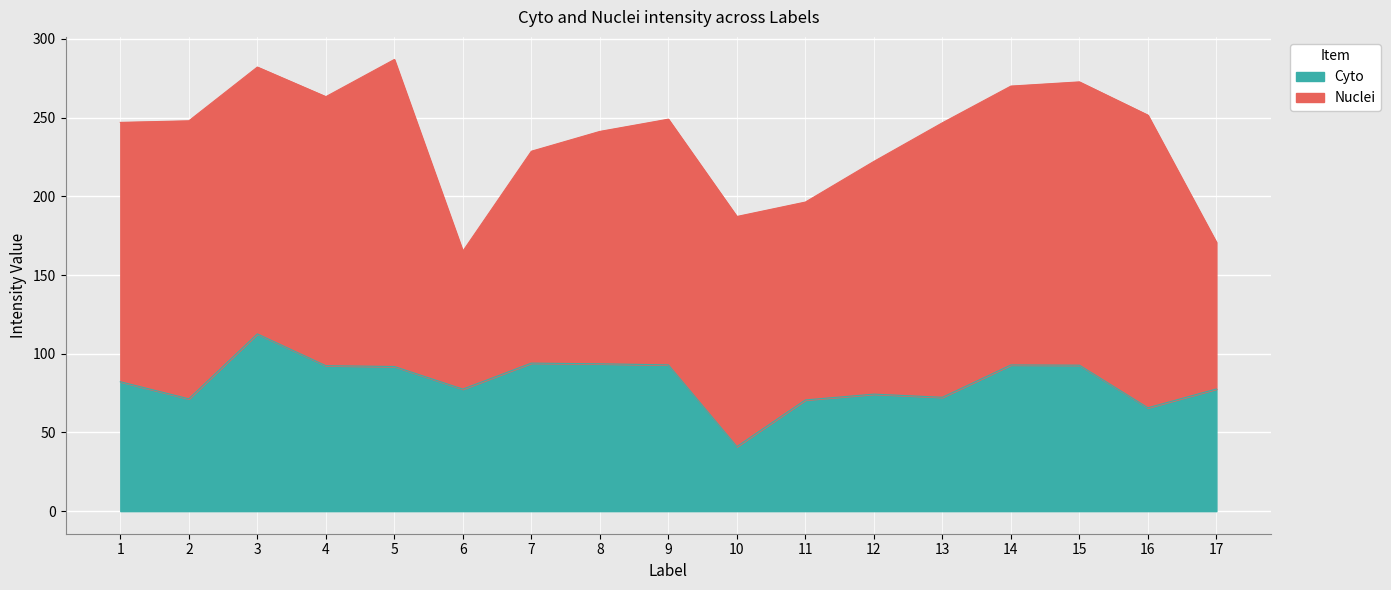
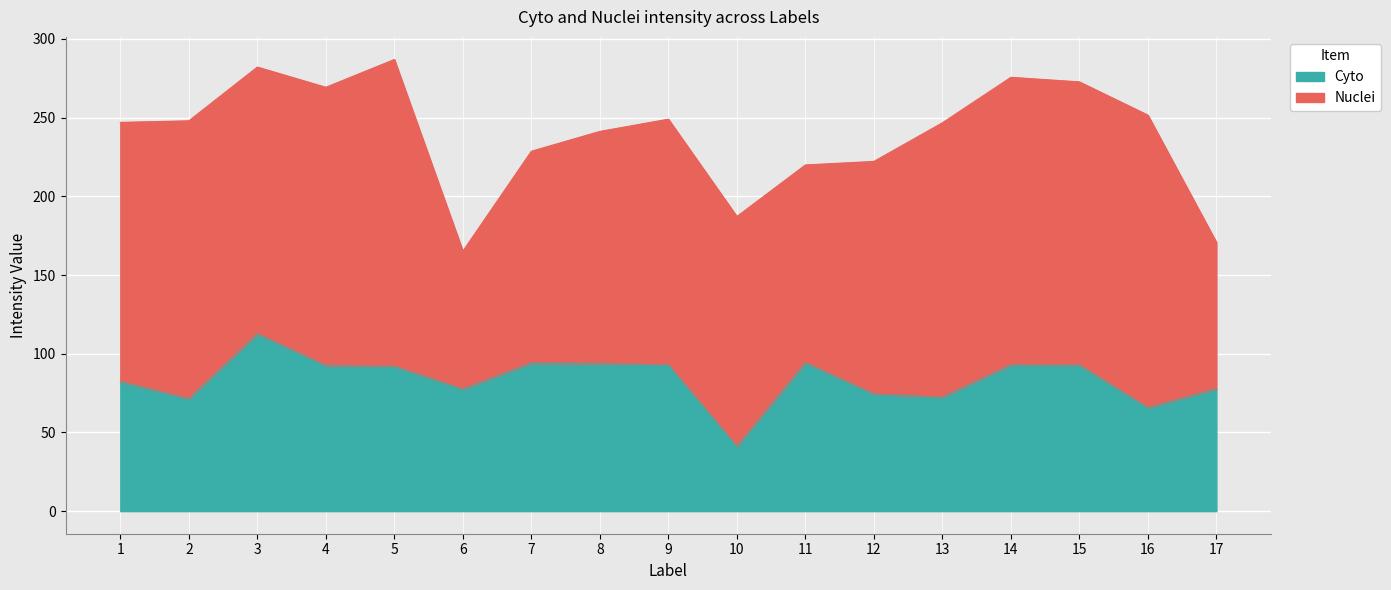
  {
    "Cyto": {
      "1": 82,
      "2": 71,
      "3": 113,
      "4": 92,
      "5": 92,
      "6": 78,
      "7": 94,
      "8": 94,
      "9": 93,
      "10": 41,
-     "11": 71,
+     "11": 94,
      "12": 74,
      "13": 72,
      "14": 93,
      "15": 93,
      "16": 66,
      "17": 78
    },
    "Nuclei": {
      "1": 165,
      "2": 177,
      "3": 170,
-     "4": 171,
+     "4": 177,
      "5": 195,
      "6": 88,
      "7": 135,
      "8": 148,
      "9": 156,
      "10": 146,
      "11": 126,
      "12": 148,
      "13": 174,
-     "14": 177,
+     "14": 183,
      "15": 180,
      "16": 186,
      "17": 93
    }
  }
